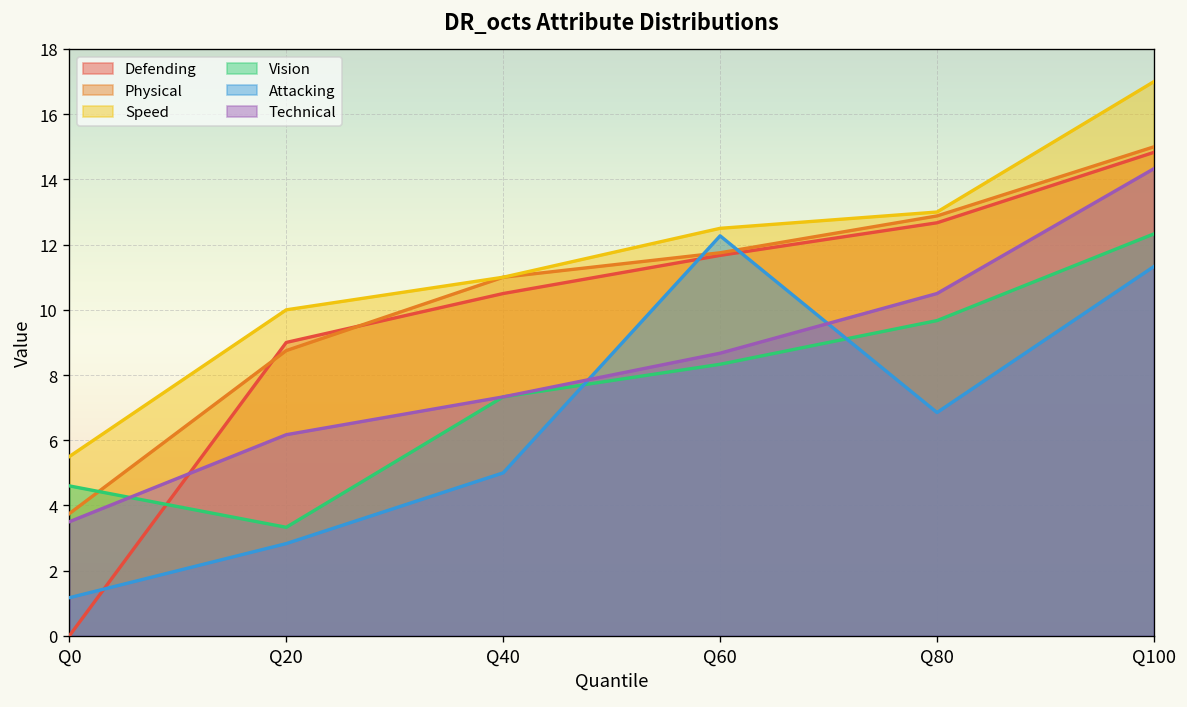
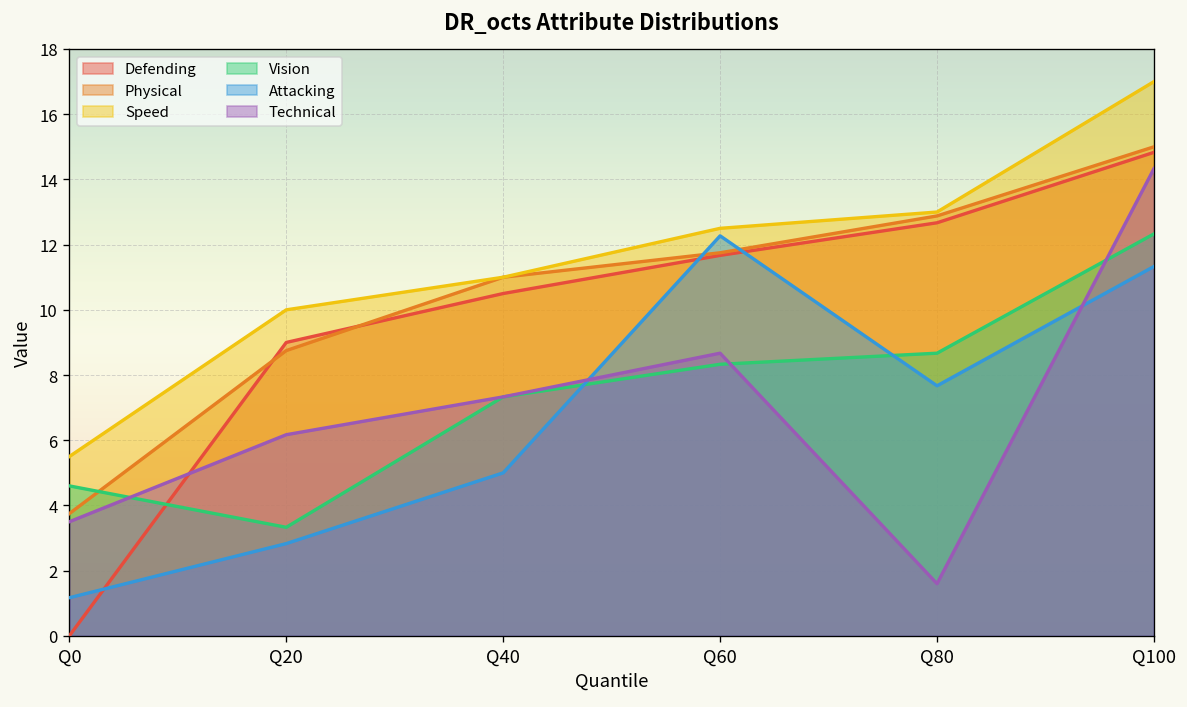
  {
    "Vision": {
      "Q0": 4.6,
      "Q20": 3.3,
      "Q60": 8.3,
-     "Q80": 9.7,
+     "Q80": 8.7,
      "Q100": 12.3
    },
    "Attacking": {
      "Q0": 1.2,
      "Q20": 2.8,
      "Q40": 5.0,
      "Q60": 12.3,
-     "Q80": 6.9,
+     "Q80": 7.7,
      "Q100": 11.3
    },
    "Technical": {
      "Q0": 3.5,
      "Q20": 6.2,
      "Q60": 8.7,
-     "Q80": 10.5,
+     "Q80": 1.6,
      "Q100": 14.3
    }
  }
